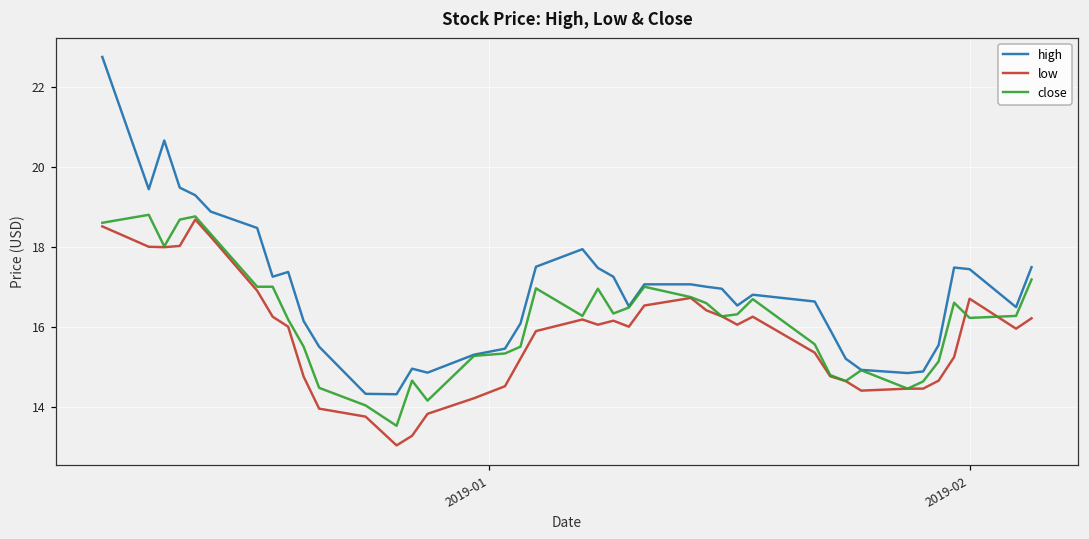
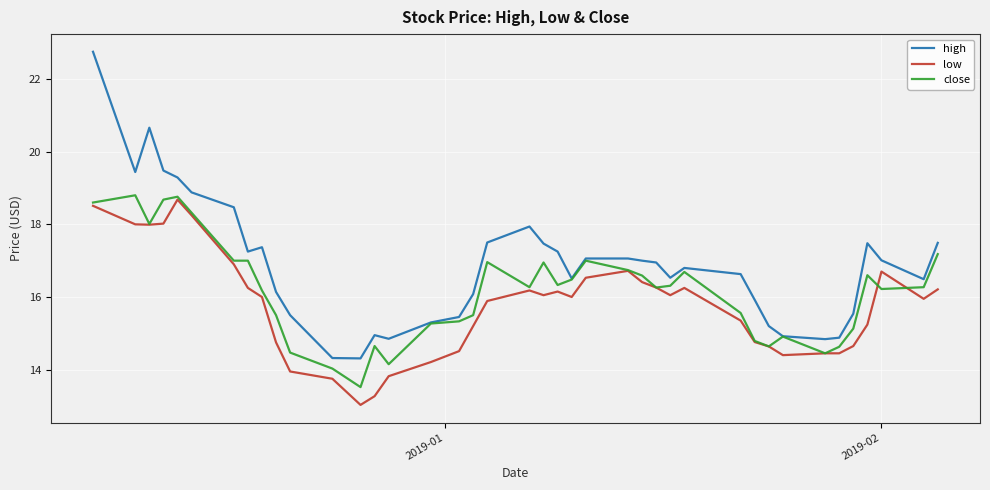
  {
    "high": {
-     "2019-02": 17.4
+     "2019-02": 17.0
    },
    "low": {
      "2019-02": 16.7
    },
    "close": {
      "2019-02": 16.2
    }
  }
